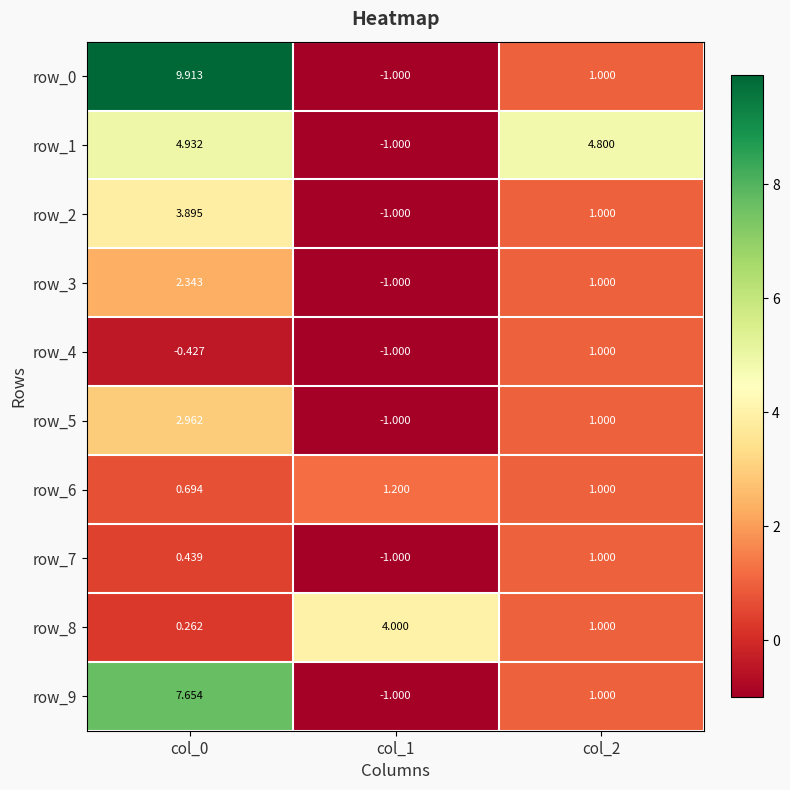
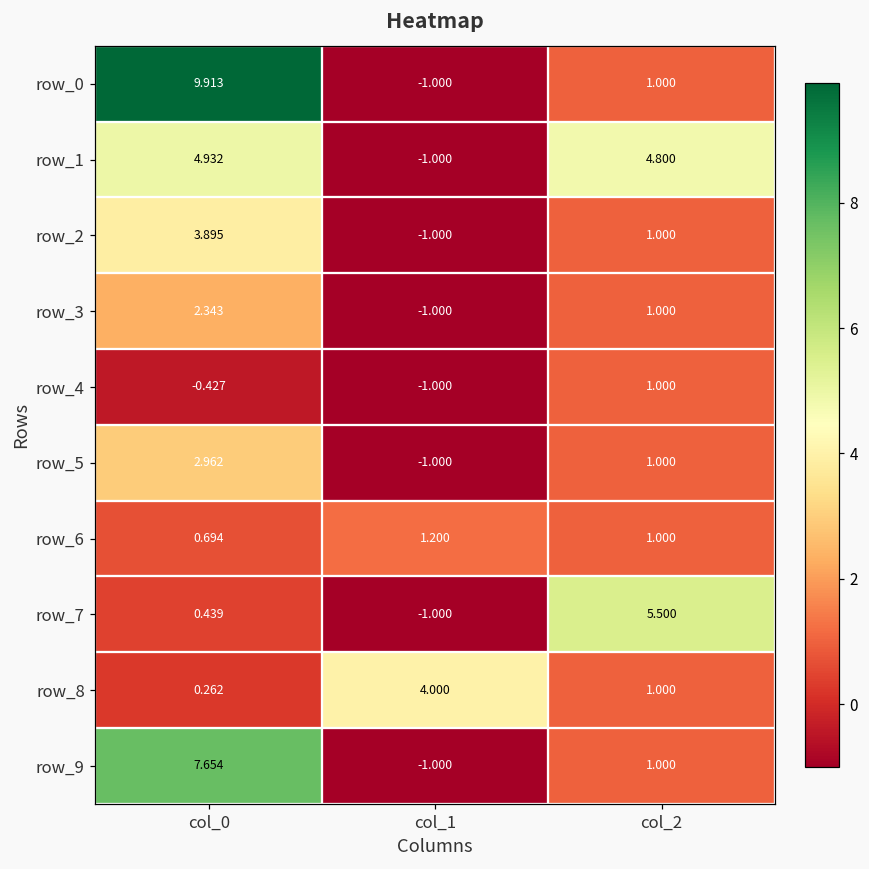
  {
    "row_0": {
      "col_0": 9.913,
      "col_1": -1.000,
      "col_2": 1.000
    },
    "row_1": {
      "col_0": 4.932,
      "col_1": -1.000,
      "col_2": 4.800
    },
    "row_2": {
      "col_0": 3.895,
      "col_1": -1.000,
      "col_2": 1.000
    },
    "row_3": {
      "col_0": 2.343,
      "col_1": -1.000,
      "col_2": 1.000
    },
    "row_4": {
      "col_0": -0.427,
      "col_1": -1.000,
      "col_2": 1.000
    },
    "row_5": {
      "col_0": 2.962,
      "col_1": -1.000,
      "col_2": 1.000
    },
    "row_6": {
      "col_0": 0.694,
      "col_1": 1.200,
      "col_2": 1.000
    },
    "row_7": {
      "col_0": 0.439,
      "col_1": -1.000,
-     "col_2": 1.000
+     "col_2": 5.500
    },
    "row_8": {
      "col_0": 0.262,
      "col_1": 4.000,
      "col_2": 1.000
    },
    "row_9": {
      "col_0": 7.654,
      "col_1": -1.000,
      "col_2": 1.000
    }
  }
